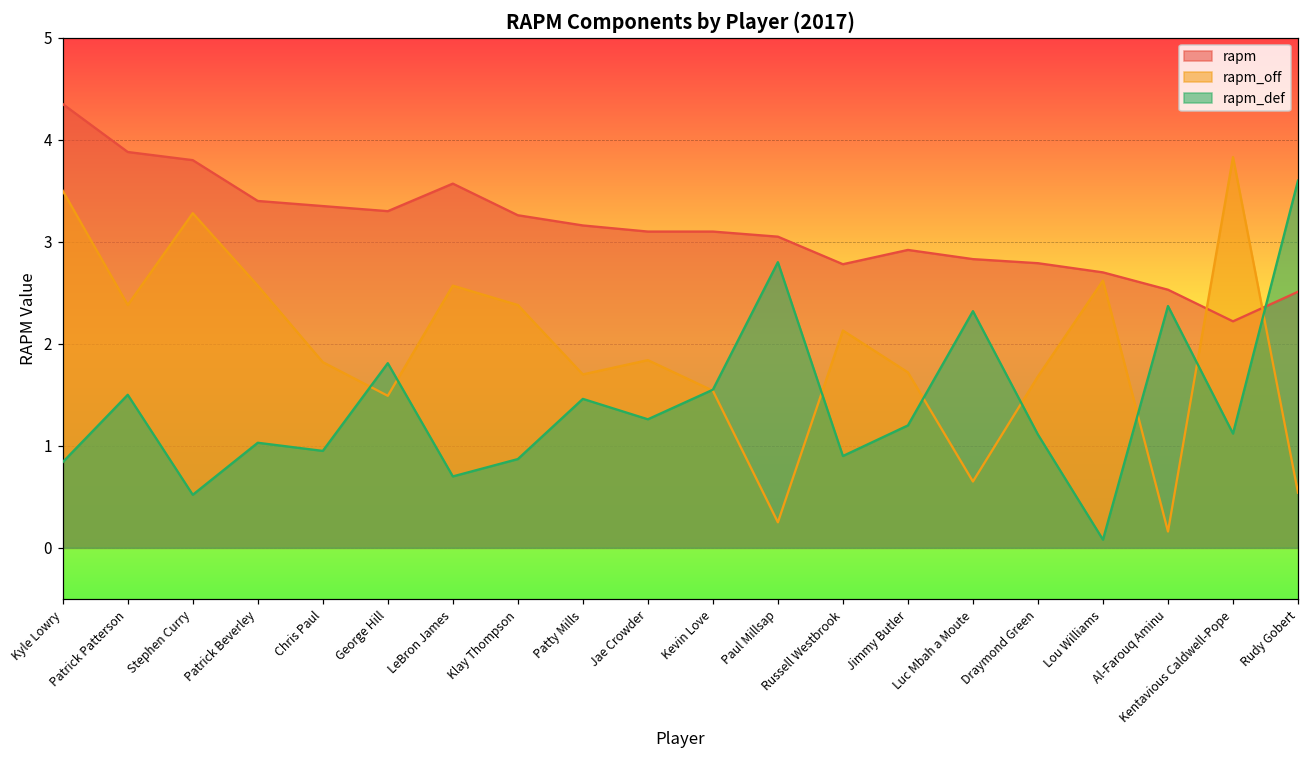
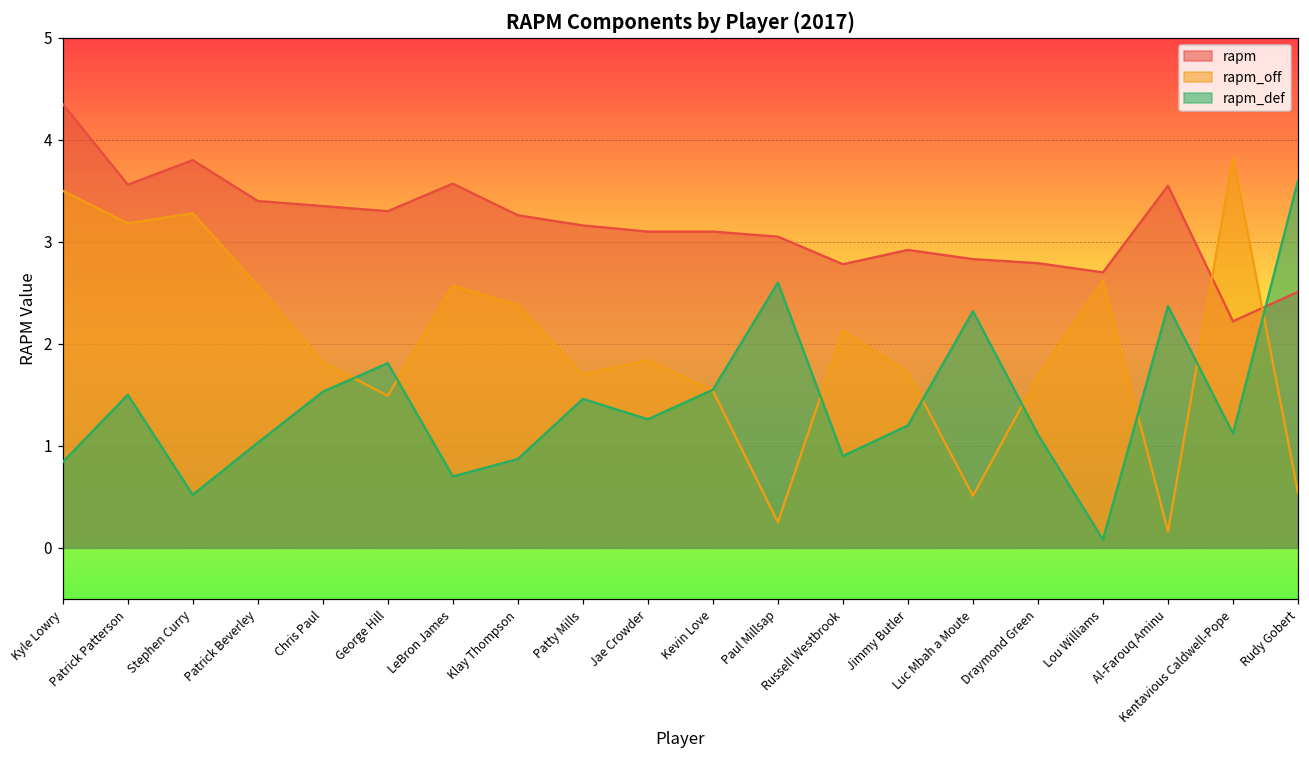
  {
    "rapm": {
      "Kyle Lowry": 4.4,
-     "Patrick Patterson": 3.9,
+     "Patrick Patterson": 3.6,
      "Stephen Curry": 3.8,
      "Patrick Beverley": 3.4,
      "Chris Paul": 3.4,
      "George Hill": 3.3,
      "LeBron James": 3.6,
      "Klay Thompson": 3.3,
      "Patty Mills": 3.2,
      "Jae Crowder": 3.1,
      "Kevin Love": 3.1,
      "Paul Millsap": 3.1,
      "Russell Westbrook": 2.8,
      "Jimmy Butler": 2.9,
      "Luc Mbah a Moute": 2.8,
      "Draymond Green": 2.8,
      "Lou Williams": 2.7,
-     "Al-Farouq Aminu": 2.5,
+     "Al-Farouq Aminu": 3.6,
      "Kentavious Caldwell-Pope": 2.2,
      "Rudy Gobert": 2.5
    },
    "rapm_off": {
      "Kyle Lowry": 3.5,
-     "Patrick Patterson": 2.4,
+     "Patrick Patterson": 3.2,
      "Stephen Curry": 3.3,
      "Patrick Beverley": 2.6,
      "Chris Paul": 1.8,
      "George Hill": 1.5,
      "LeBron James": 2.6,
      "Klay Thompson": 2.4,
      "Patty Mills": 1.7,
      "Jae Crowder": 1.8,
      "Paul Millsap": 0.3,
      "Russell Westbrook": 2.1,
      "Jimmy Butler": 1.7,
-     "Luc Mbah a Moute": 0.7,
+     "Luc Mbah a Moute": 0.5,
      "Draymond Green": 1.7,
      "Lou Williams": 2.6,
      "Al-Farouq Aminu": 0.2,
      "Kentavious Caldwell-Pope": 3.8,
      "Rudy Gobert": 0.5
    },
    "rapm_def": {
      "Kyle Lowry": 0.8,
      "Patrick Patterson": 1.5,
      "Stephen Curry": 0.5,
      "Patrick Beverley": 1.0,
-     "Chris Paul": 1.0,
+     "Chris Paul": 1.5,
      "George Hill": 1.8,
      "LeBron James": 0.7,
      "Klay Thompson": 0.9,
      "Patty Mills": 1.5,
      "Jae Crowder": 1.3,
-     "Paul Millsap": 2.8,
+     "Paul Millsap": 2.6,
      "Russell Westbrook": 0.9,
      "Jimmy Butler": 1.2,
      "Luc Mbah a Moute": 2.3,
      "Draymond Green": 1.1,
      "Lou Williams": 0.1,
      "Al-Farouq Aminu": 2.4,
      "Kentavious Caldwell-Pope": 1.1,
      "Rudy Gobert": 3.6
    }
  }
